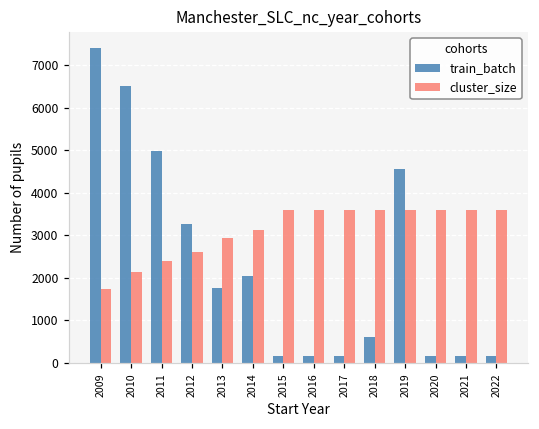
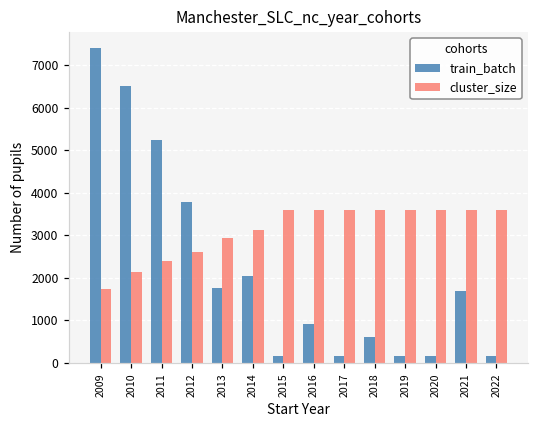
  {
    "train_batch": {
      "2009": 7400,
      "2010": 6500,
-     "2011": 5000,
-     "2012": 3300,
+     "2011": 5200,
+     "2012": 3800,
      "2013": 1800,
      "2014": 2000,
      "2015": 200,
-     "2016": 200,
+     "2016": 900,
      "2017": 200,
      "2018": 600,
-     "2019": 4500,
+     "2019": 200,
      "2020": 200,
-     "2021": 200,
+     "2021": 1700,
      "2022": 200
    },
    "cluster_size": {
      "2009": 1700,
      "2010": 2100,
      "2011": 2400,
      "2012": 2600,
      "2013": 2900,
      "2014": 3100,
      "2015": 3600,
      "2016": 3600,
      "2017": 3600,
      "2018": 3600,
      "2019": 3600,
      "2020": 3600,
      "2021": 3600,
      "2022": 3600
    }
  }
